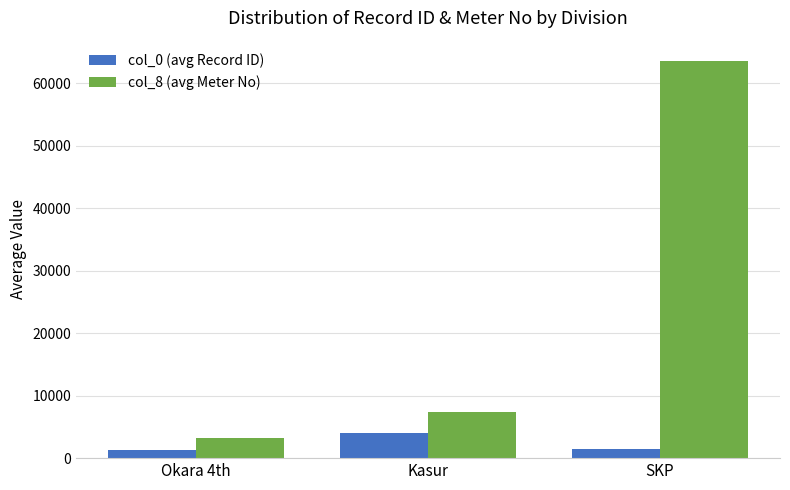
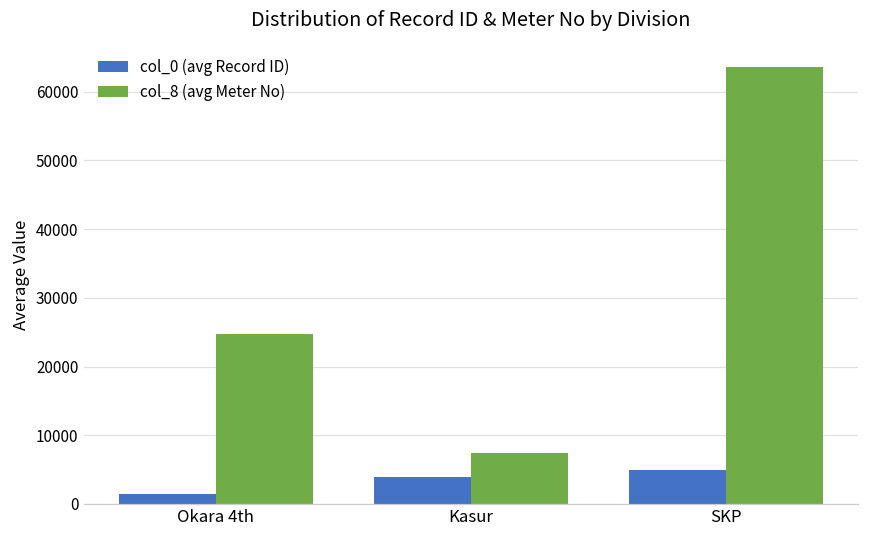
  {
    "col_0 (avg Record ID)": {
      "Okara 4th": 1000,
      "Kasur": 4000,
-     "SKP": 1000
+     "SKP": 5000
    },
    "col_8 (avg Meter No)": {
-     "Okara 4th": 3000,
+     "Okara 4th": 25000,
      "Kasur": 7000,
      "SKP": 64000
    }
  }
